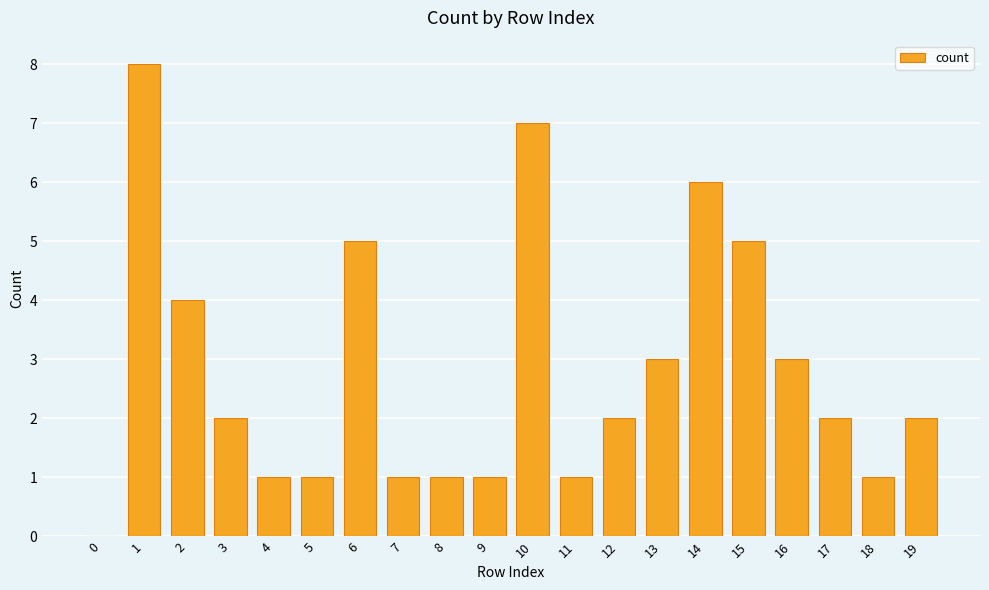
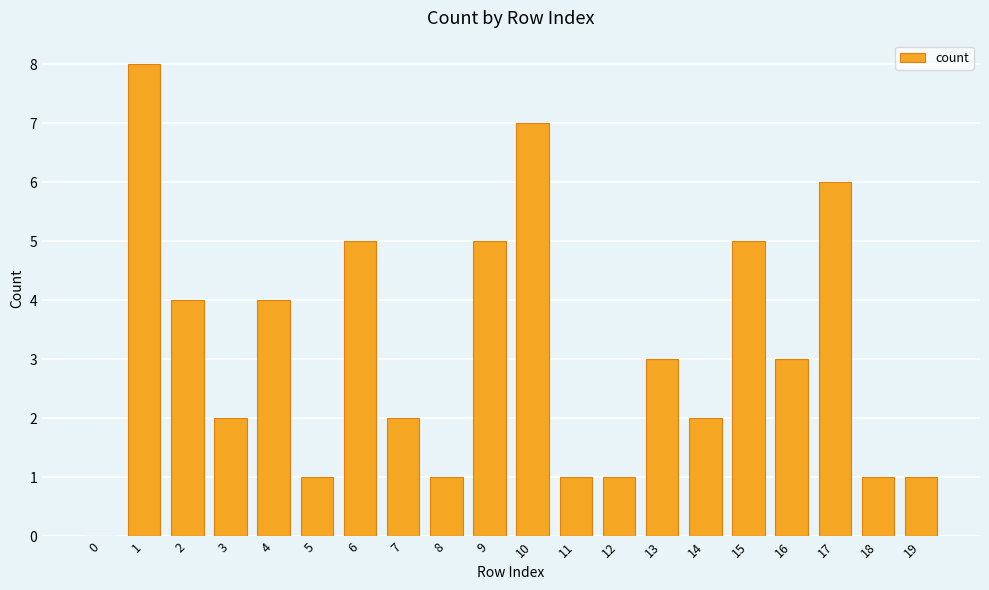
  {
    "0": 0,
    "1": 8,
    "2": 4,
    "3": 2,
-   "4": 1,
+   "4": 4,
    "5": 1,
    "6": 5,
-   "7": 1,
+   "7": 2,
    "8": 1,
-   "9": 1,
+   "9": 5,
    "10": 7,
    "11": 1,
-   "12": 2,
+   "12": 1,
    "13": 3,
-   "14": 6,
+   "14": 2,
    "15": 5,
    "16": 3,
-   "17": 2,
+   "17": 6,
    "18": 1,
-   "19": 2
+   "19": 1
  }
